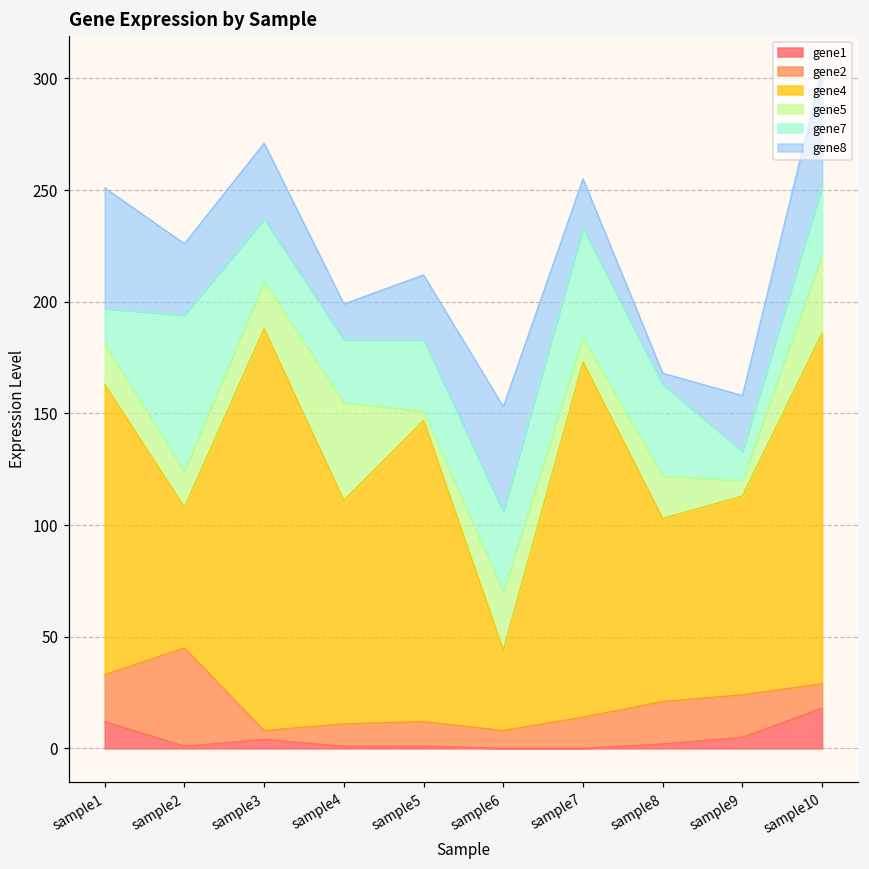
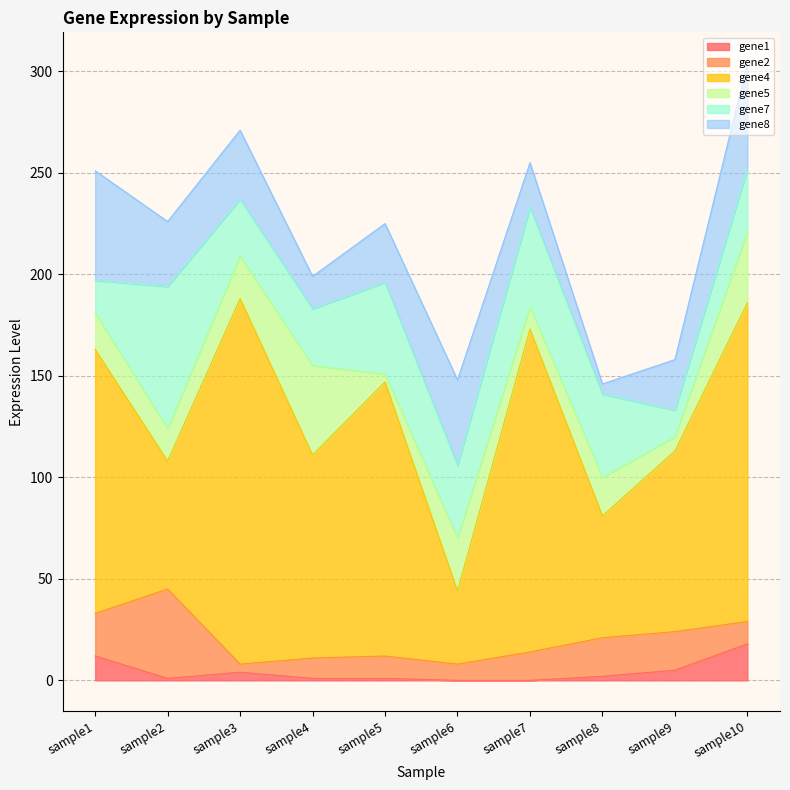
  {
    "gene4": {
      "sample1": 130,
      "sample2": 63,
      "sample3": 180,
      "sample4": 100,
      "sample5": 135,
      "sample6": 36,
      "sample7": 159,
-     "sample8": 82,
+     "sample8": 60,
      "sample9": 89,
      "sample10": 157
    },
    "gene5": {
      "sample1": 18,
      "sample2": 16,
      "sample3": 21,
      "sample4": 44,
      "sample5": 4,
      "sample6": 26,
      "sample7": 11,
      "sample8": 19,
      "sample9": 7,
      "sample10": 35
    },
    "gene7": {
      "sample1": 16,
      "sample2": 70,
      "sample3": 28,
      "sample4": 28,
-     "sample5": 32,
+     "sample5": 45,
      "sample6": 36,
      "sample7": 49,
      "sample8": 41,
      "sample9": 13,
      "sample10": 31
    },
    "gene8": {
      "sample1": 54,
      "sample2": 32,
      "sample3": 34,
      "sample4": 16,
      "sample5": 29,
-     "sample6": 47,
+     "sample6": 42,
      "sample7": 22,
      "sample8": 5,
      "sample9": 25
    }
  }
